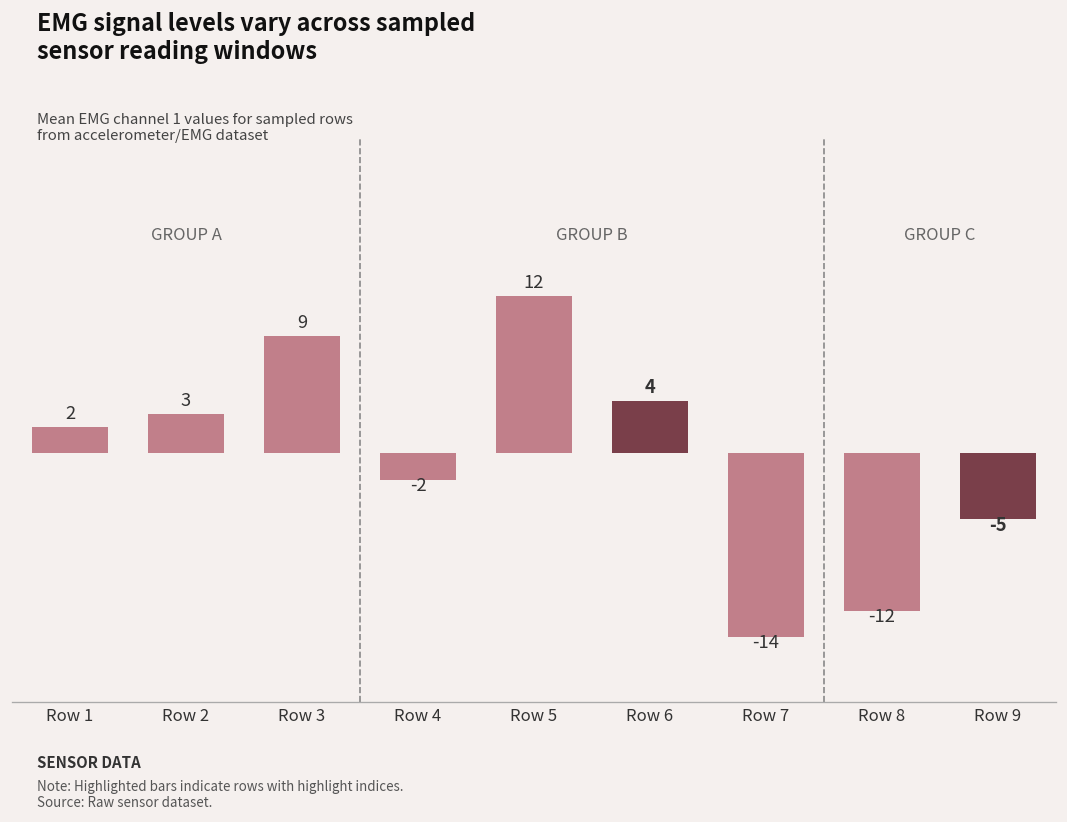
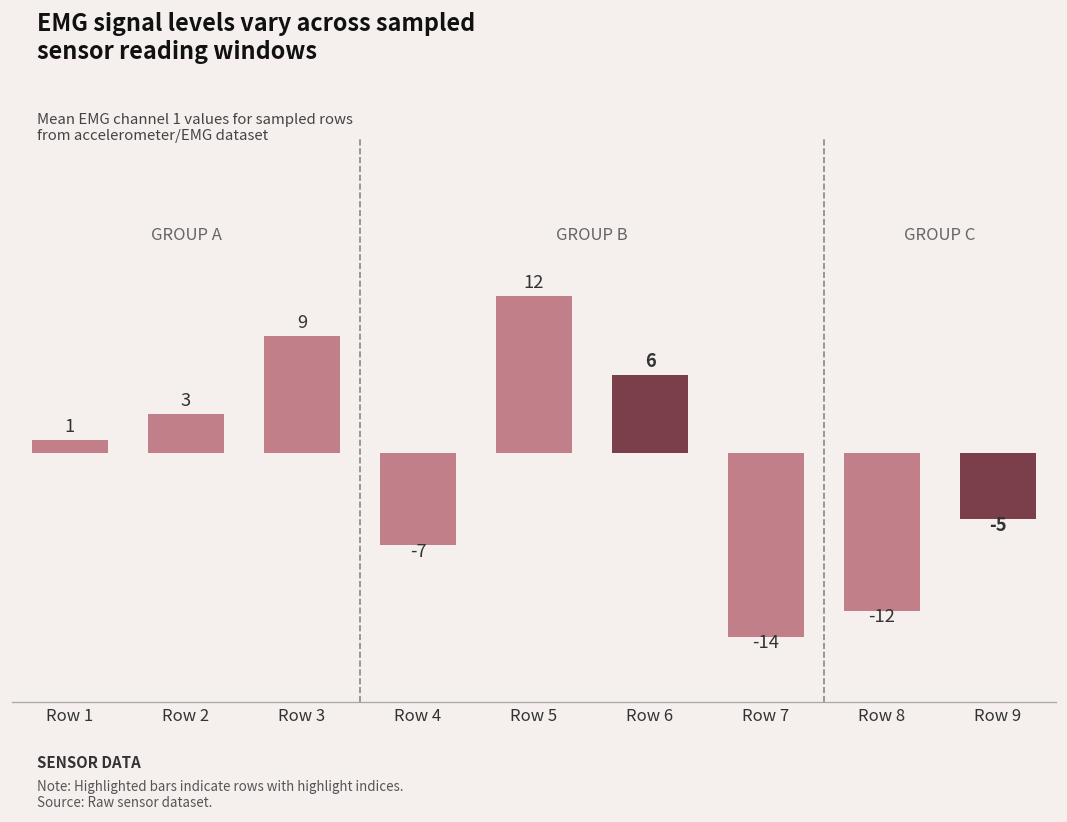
  {
-   "Row 1": 2,
+   "Row 1": 1,
    "Row 2": 3,
    "Row 3": 9,
-   "Row 4": -2,
+   "Row 4": -7,
    "Row 5": 12,
-   "Row 6": 4,
+   "Row 6": 6,
    "Row 7": -14,
    "Row 8": -12,
    "Row 9": -5
  }
